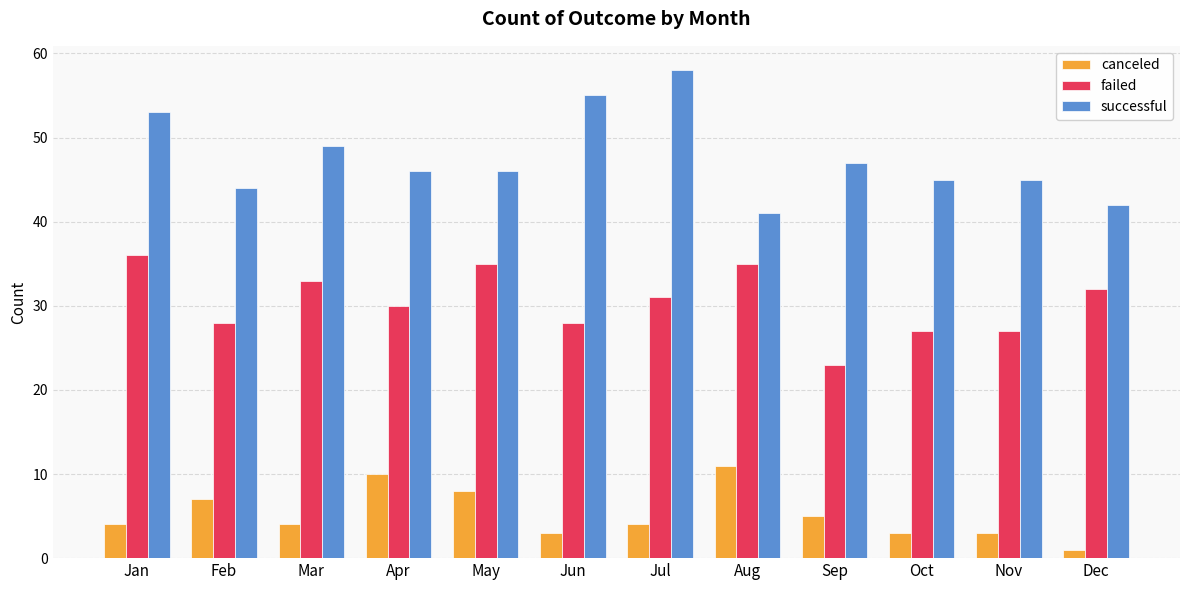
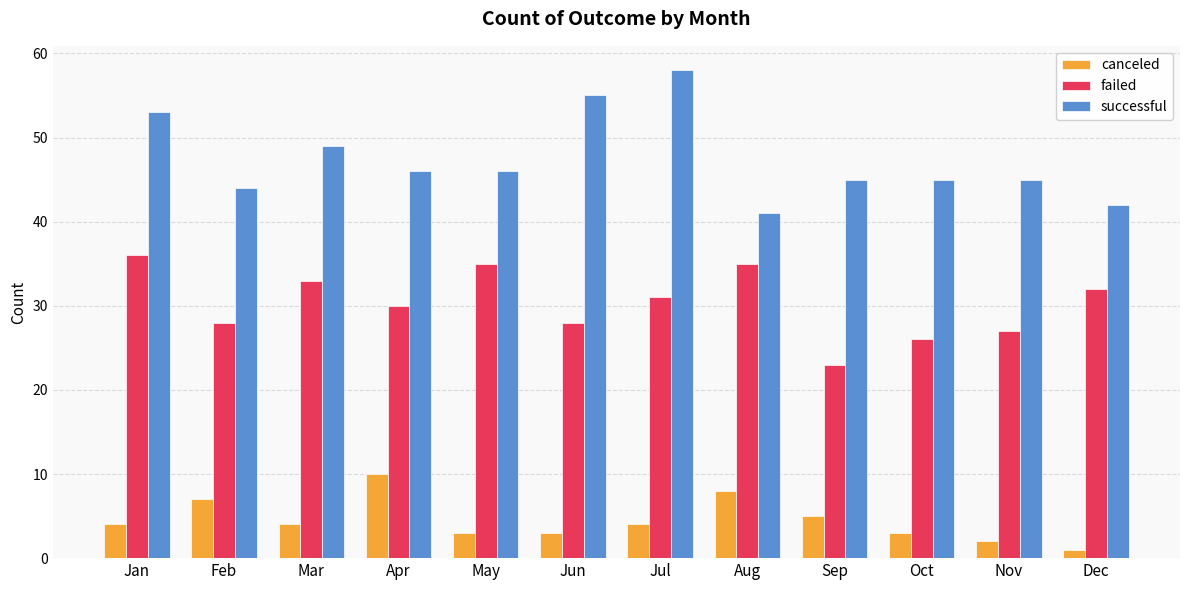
  {
    "canceled": {
      "Jan": 4,
      "Feb": 7,
      "Mar": 4,
      "Apr": 10,
-     "May": 8,
+     "May": 3,
      "Jun": 3,
      "Jul": 4,
-     "Aug": 11,
+     "Aug": 8,
      "Sep": 5,
      "Oct": 3,
-     "Nov": 3,
+     "Nov": 2,
      "Dec": 1
    },
    "failed": {
      "Jan": 36,
      "Feb": 28,
      "Mar": 33,
      "Apr": 30,
      "May": 35,
      "Jun": 28,
      "Jul": 31,
      "Aug": 35,
      "Sep": 23,
-     "Oct": 27,
+     "Oct": 26,
      "Nov": 27,
      "Dec": 32
    },
    "successful": {
      "Jan": 53,
      "Feb": 44,
      "Mar": 49,
      "Apr": 46,
      "May": 46,
      "Jun": 55,
      "Jul": 58,
      "Aug": 41,
-     "Sep": 47,
+     "Sep": 45,
      "Oct": 45,
      "Nov": 45,
      "Dec": 42
    }
  }
